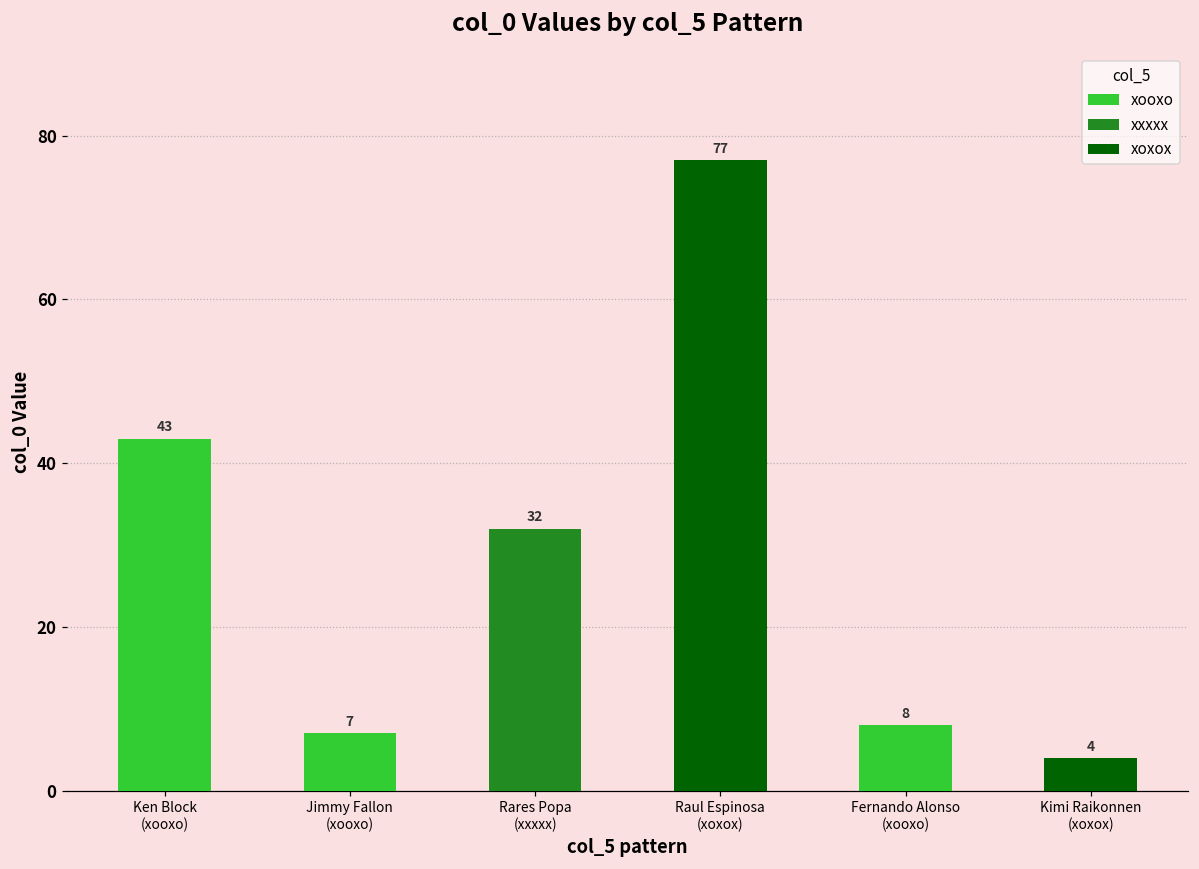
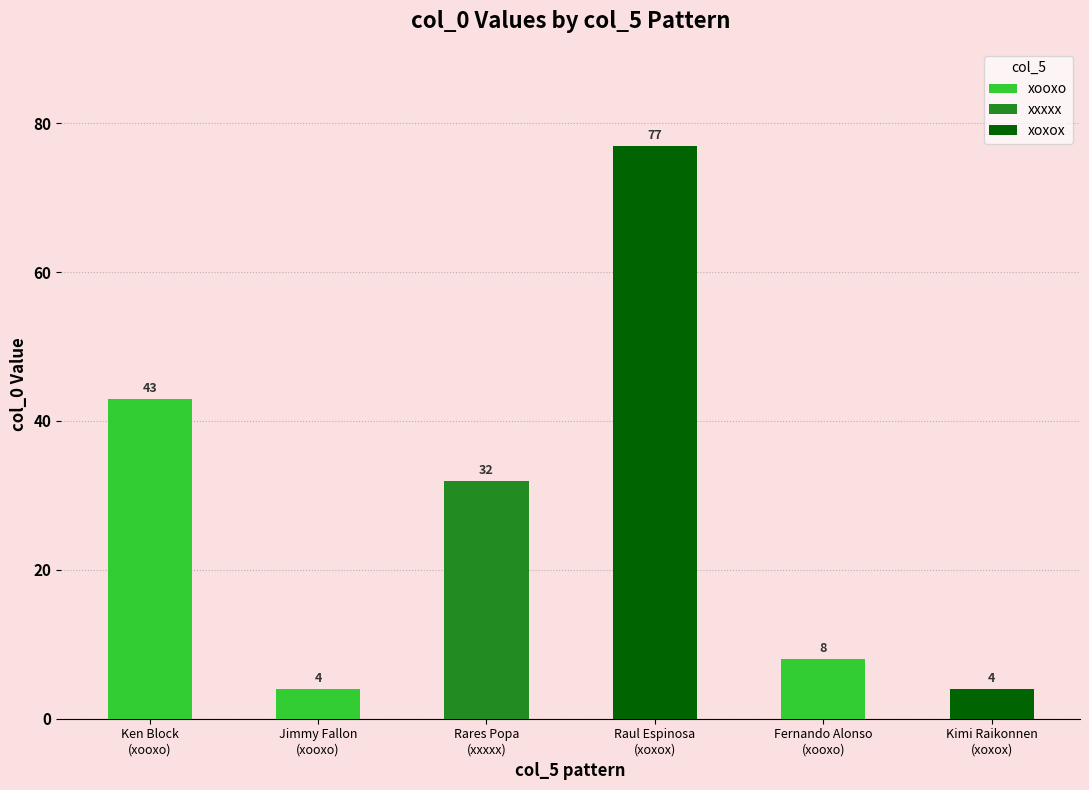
  {
    "Ken Block (xooxo)": 43,
-   "Jimmy Fallon (xooxo)": 7,
+   "Jimmy Fallon (xooxo)": 4,
    "Rares Popa (xxxxx)": 32,
    "Raul Espinosa (xoxox)": 77,
    "Fernando Alonso (xooxo)": 8,
    "Kimi Raikonnen (xoxox)": 4
  }
